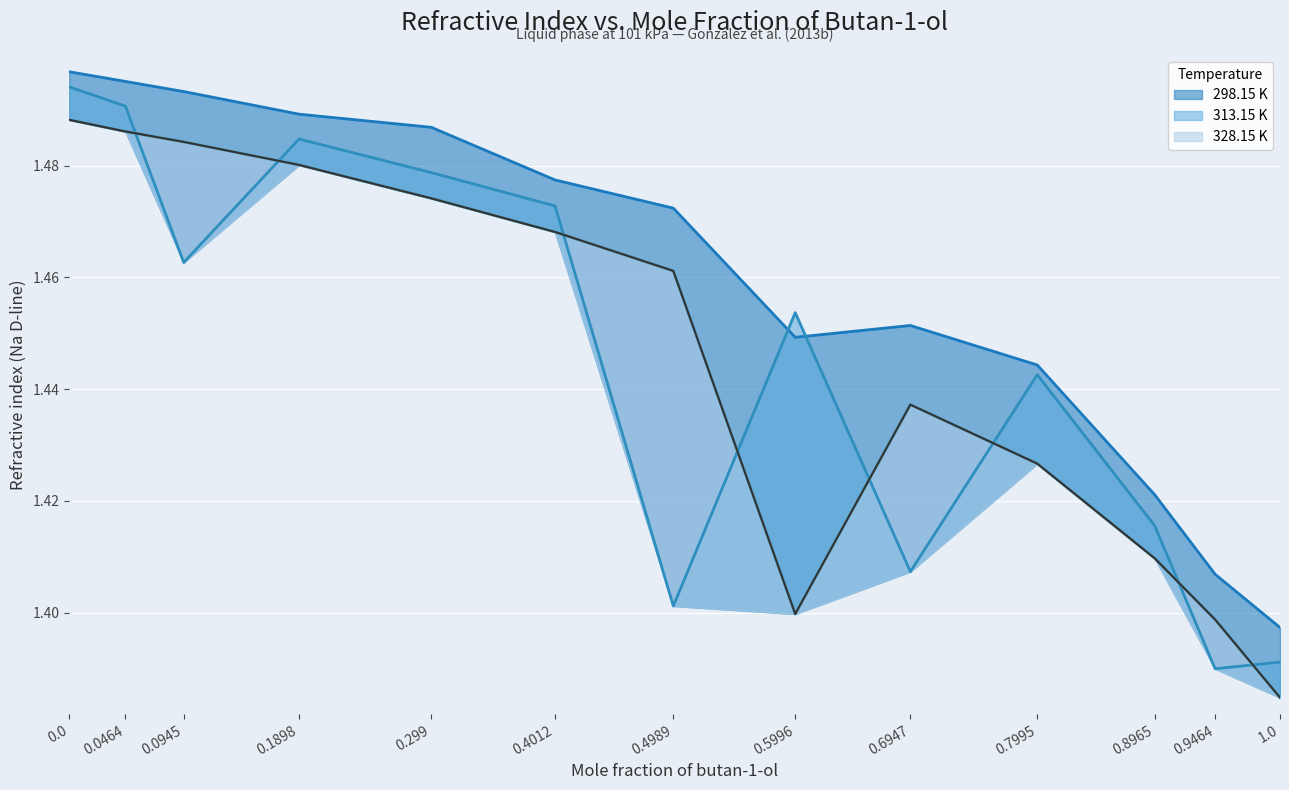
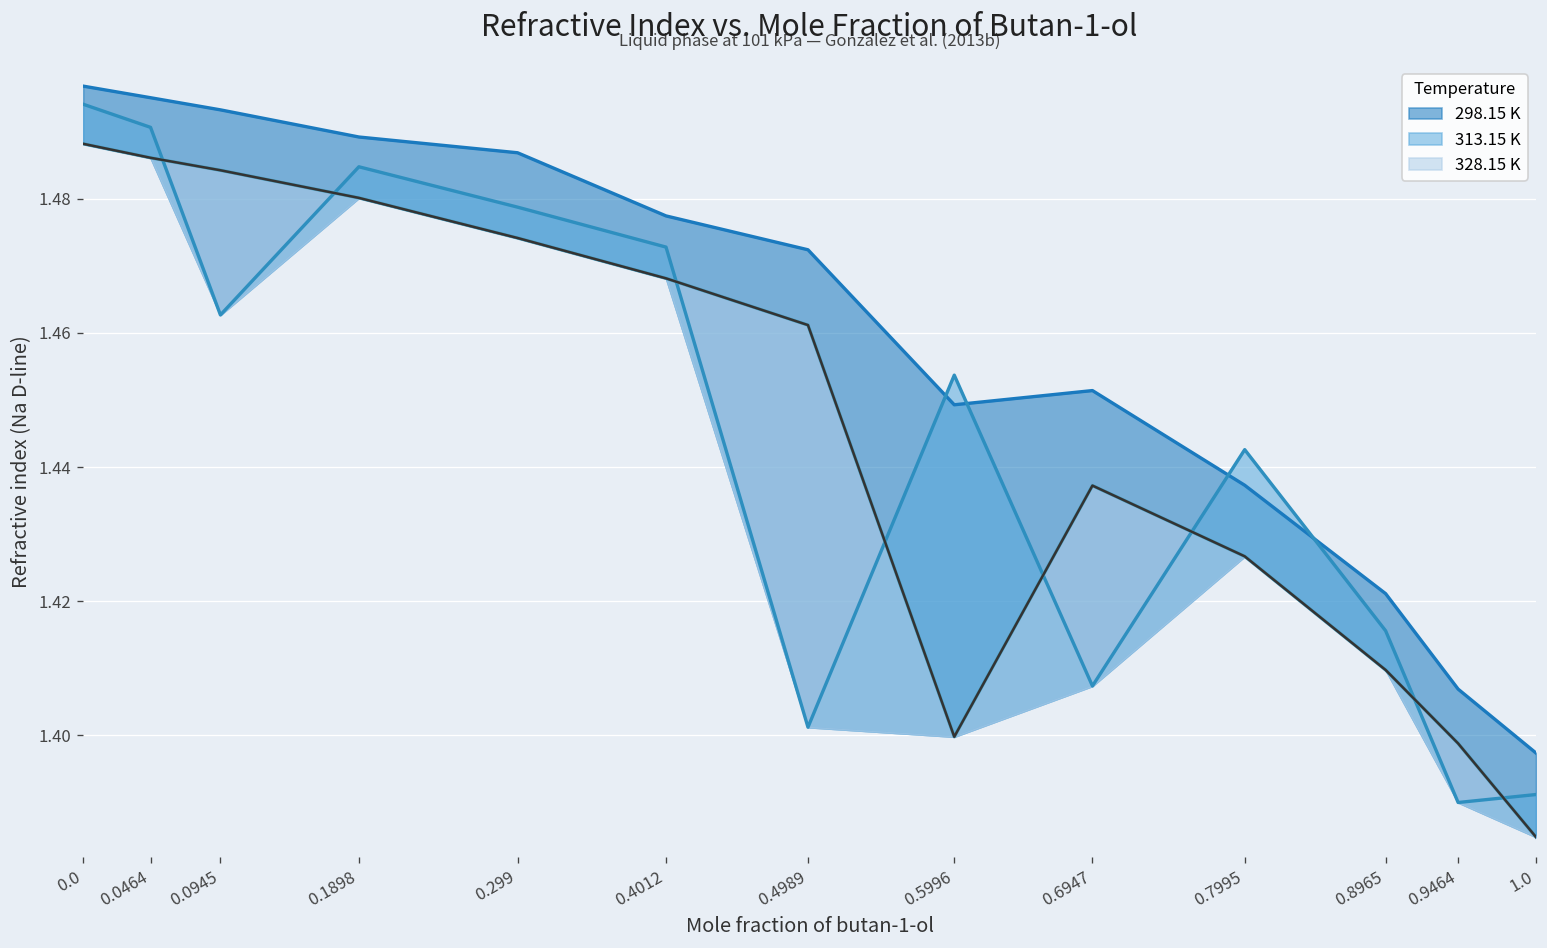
  {
    "298.15 K": {
      "0.0": 1.497,
      "0.0464": 1.495,
      "0.0945": 1.493,
      "0.1898": 1.489,
      "0.299": 1.487,
      "0.4012": 1.477,
      "0.4989": 1.472,
      "0.5996": 1.449,
      "0.6947": 1.451,
-     "0.7995": 1.444,
+     "0.7995": 1.437,
      "0.8965": 1.421,
      "0.9464": 1.407,
      "1.0": 1.397
    },
    "313.15 K": {
      "0.0": 1.494,
      "0.0464": 1.491,
      "0.0945": 1.463,
      "0.1898": 1.485,
      "0.299": 1.479,
      "0.4012": 1.473,
      "0.4989": 1.401,
      "0.5996": 1.454,
      "0.6947": 1.407,
      "0.7995": 1.443,
      "0.8965": 1.416,
      "0.9464": 1.390,
      "1.0": 1.391
    },
    "328.15 K": {
      "0.0": 1.488,
      "0.0464": 1.486,
      "0.0945": 1.484,
      "0.1898": 1.480,
      "0.299": 1.474,
      "0.4012": 1.468,
      "0.4989": 1.461,
      "0.5996": 1.400,
      "0.6947": 1.437,
      "0.7995": 1.427,
      "0.8965": 1.410,
      "0.9464": 1.399,
      "1.0": 1.385
    }
  }
